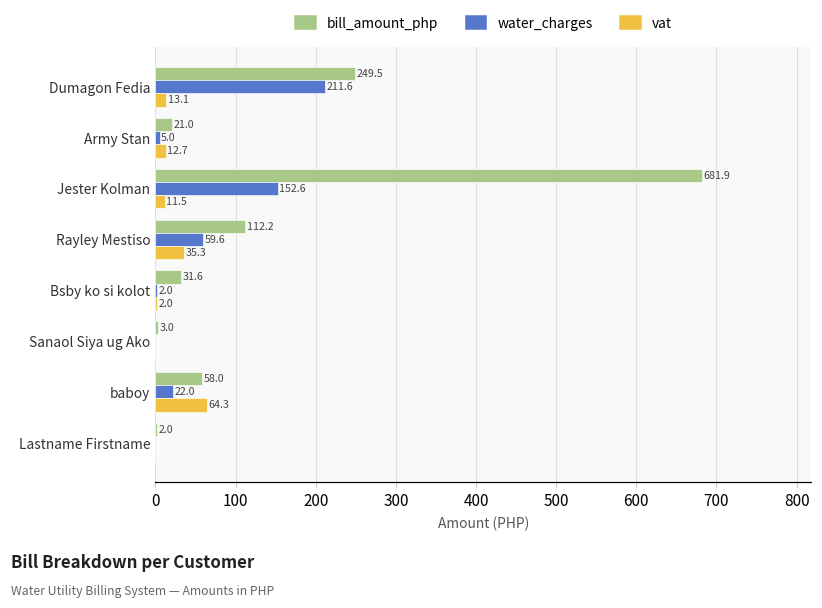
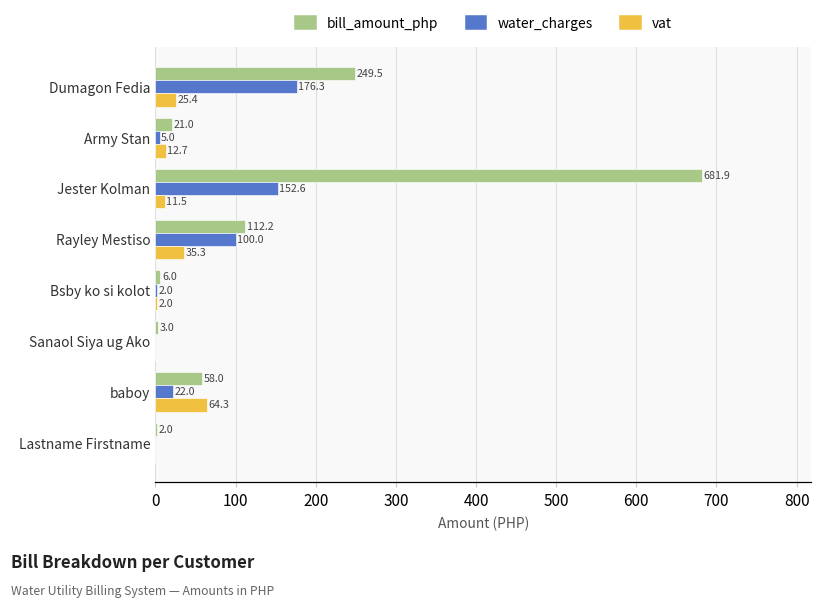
  {
    "bill_amount_php": {
      "Dumagon Fedia": 249.5,
      "Army Stan": 21.0,
      "Jester Kolman": 681.9,
      "Rayley Mestiso": 112.2,
-     "Bsby ko si kolot": 31.6,
+     "Bsby ko si kolot": 6.0,
      "Sanaol Siya ug Ako": 3.0,
      "baboy": 58.0,
      "Lastname Firstname": 2.0
    },
    "water_charges": {
-     "Dumagon Fedia": 211.6,
+     "Dumagon Fedia": 176.3,
      "Army Stan": 5.0,
      "Jester Kolman": 152.6,
-     "Rayley Mestiso": 59.6,
+     "Rayley Mestiso": 100.0,
      "Bsby ko si kolot": 2.0,
      "baboy": 22.0
    },
    "vat": {
-     "Dumagon Fedia": 13.1,
+     "Dumagon Fedia": 25.4,
      "Army Stan": 12.7,
      "Jester Kolman": 11.5,
      "Rayley Mestiso": 35.3,
      "Bsby ko si kolot": 2.0,
      "baboy": 64.3
    }
  }
